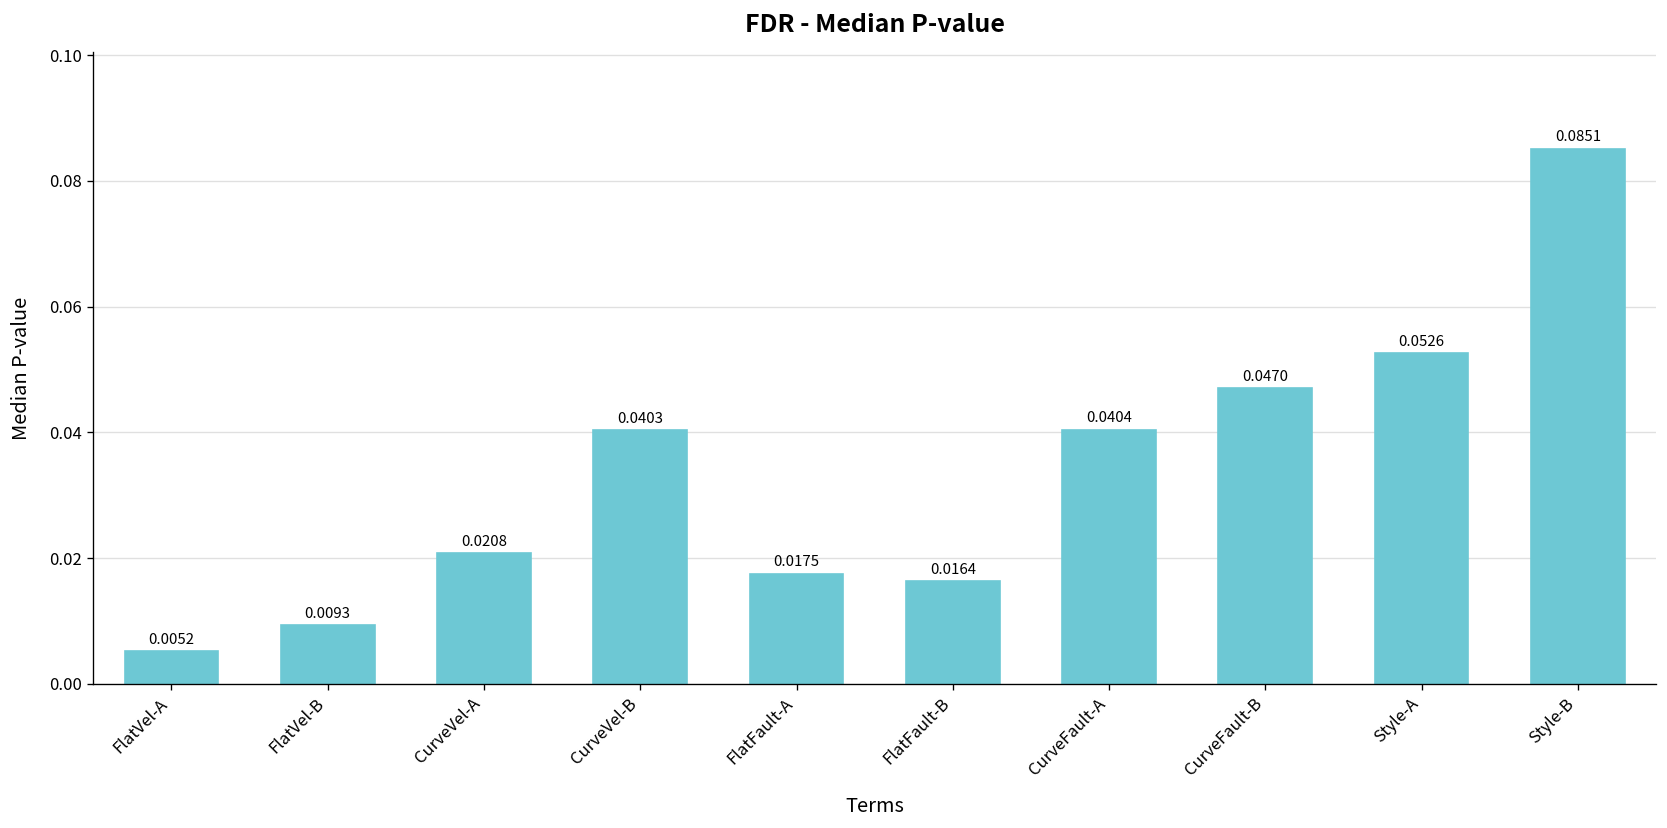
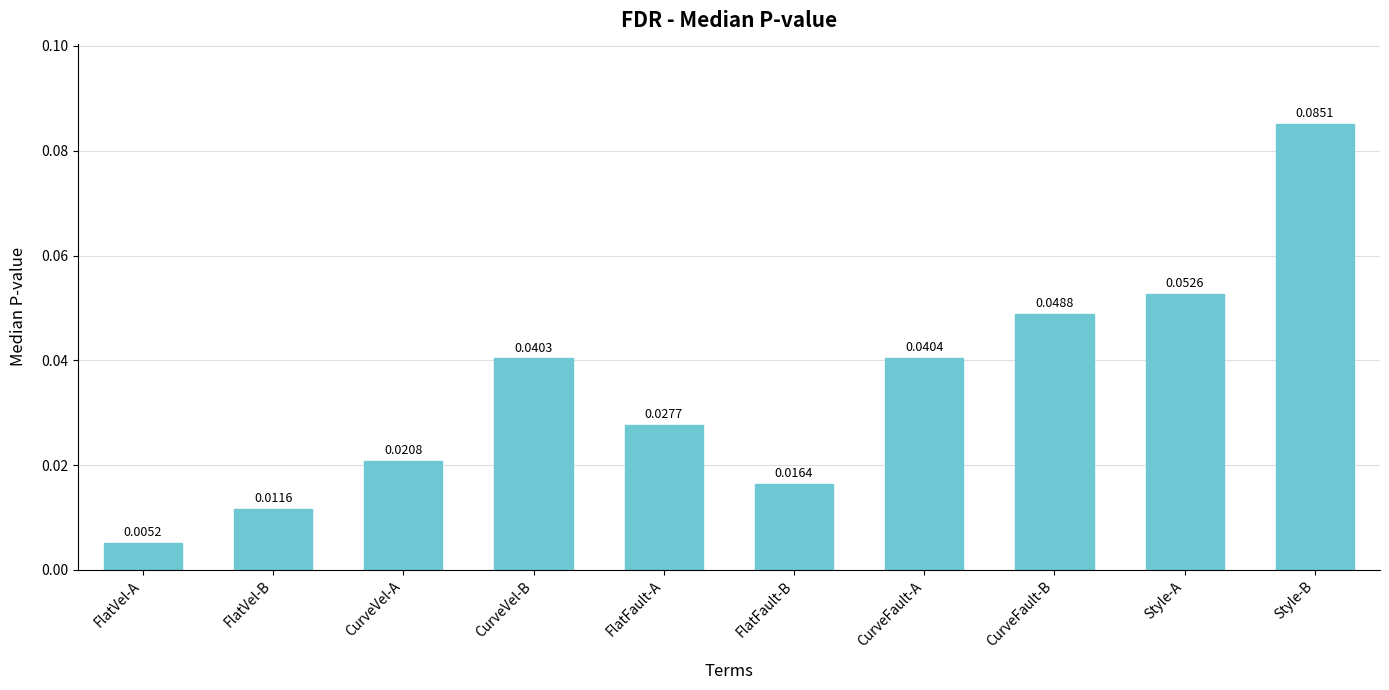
  {
    "FlatVel-A": 0.0052,
-   "FlatVel-B": 0.0093,
+   "FlatVel-B": 0.0116,
    "CurveVel-A": 0.0208,
    "CurveVel-B": 0.0403,
-   "FlatFault-A": 0.0175,
+   "FlatFault-A": 0.0277,
    "FlatFault-B": 0.0164,
    "CurveFault-A": 0.0404,
-   "CurveFault-B": 0.0470,
+   "CurveFault-B": 0.0488,
    "Style-A": 0.0526,
    "Style-B": 0.0851
  }
